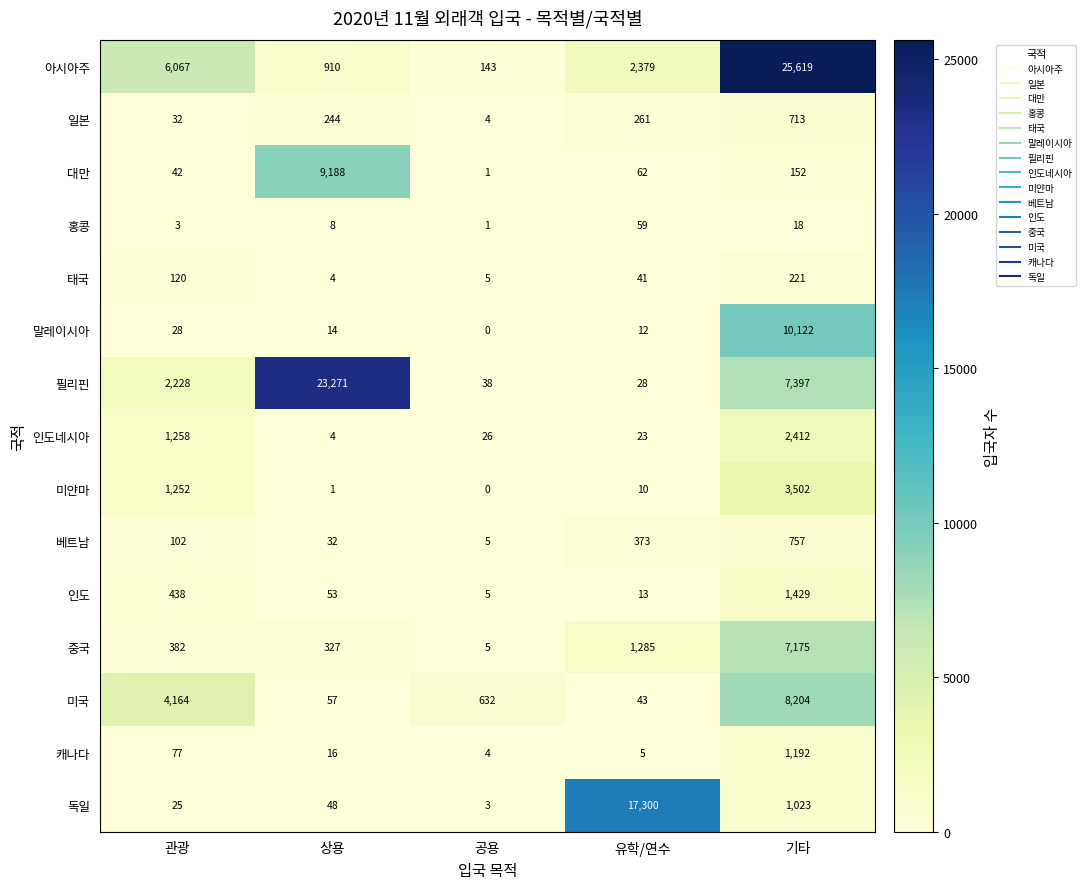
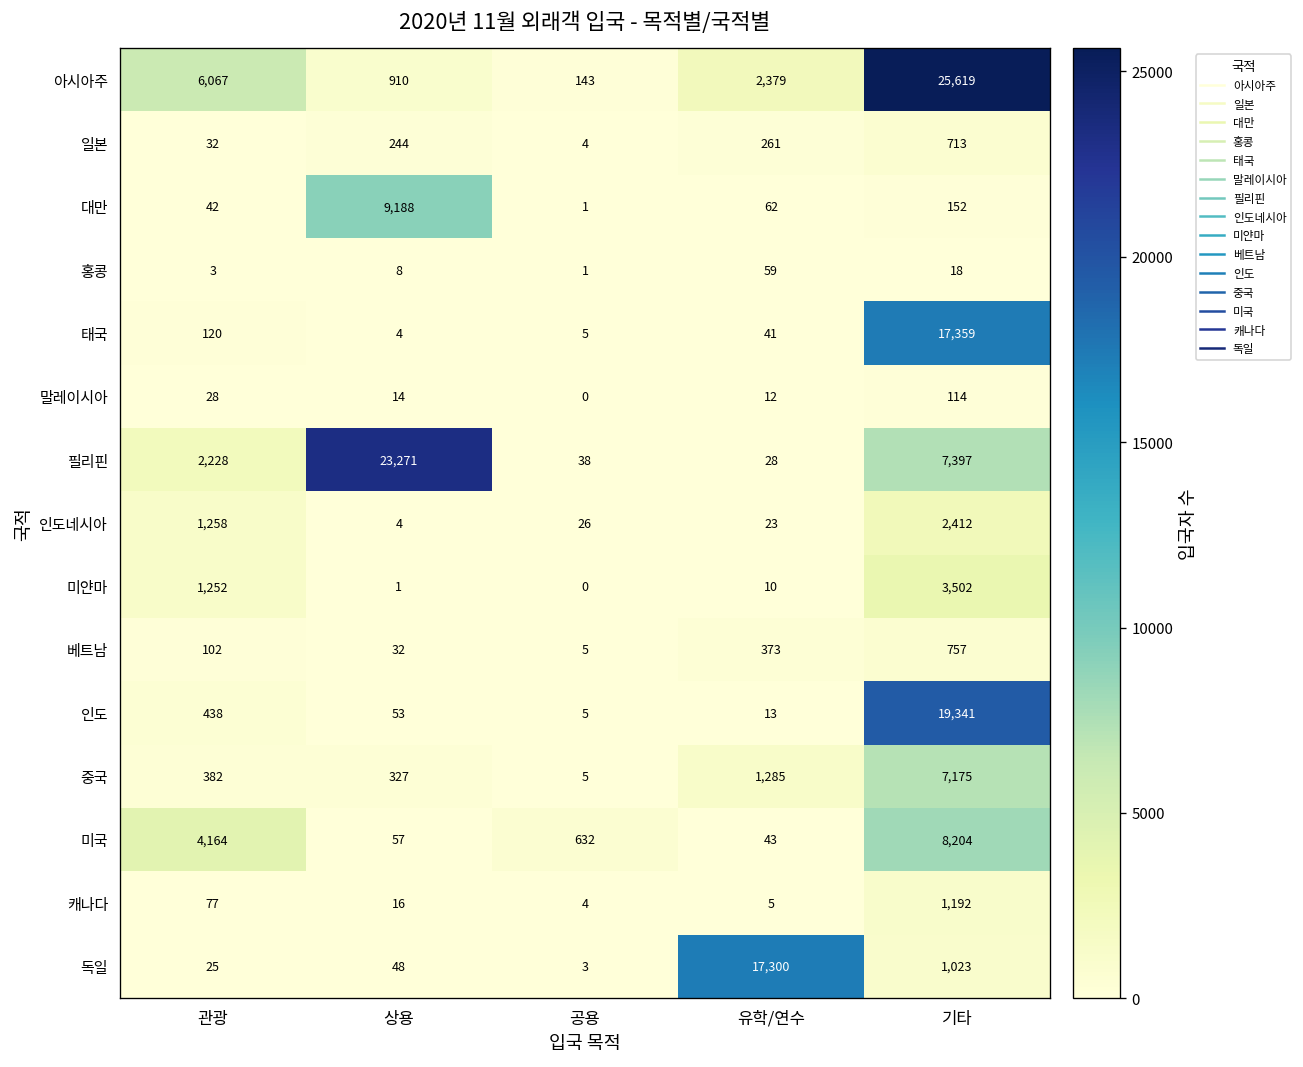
  {
    "아시아주": {
      "관광": "6,067",
      "상용": "910",
      "공용": "143",
      "유학/연수": "2,379",
      "기타": "25,619"
    },
    "일본": {
      "관광": "32",
      "상용": "244",
      "공용": "4",
      "유학/연수": "261",
      "기타": "713"
    },
    "대만": {
      "관광": "42",
      "상용": "9,188",
      "공용": "1",
      "유학/연수": "62",
      "기타": "152"
    },
    "홍콩": {
      "관광": "3",
      "상용": "8",
      "공용": "1",
      "유학/연수": "59",
      "기타": "18"
    },
    "태국": {
      "관광": "120",
      "상용": "4",
      "공용": "5",
      "유학/연수": "41",
-     "기타": "221"
+     "기타": "17,359"
    },
    "말레이시아": {
      "관광": "28",
      "상용": "14",
      "공용": "0",
      "유학/연수": "12",
-     "기타": "10,122"
+     "기타": "114"
    },
    "필리핀": {
      "관광": "2,228",
      "상용": "23,271",
      "공용": "38",
      "유학/연수": "28",
      "기타": "7,397"
    },
    "인도네시아": {
      "관광": "1,258",
      "상용": "4",
      "공용": "26",
      "유학/연수": "23",
      "기타": "2,412"
    },
    "미얀마": {
      "관광": "1,252",
      "상용": "1",
      "공용": "0",
      "유학/연수": "10",
      "기타": "3,502"
    },
    "베트남": {
      "관광": "102",
      "상용": "32",
      "공용": "5",
      "유학/연수": "373",
      "기타": "757"
    },
    "인도": {
      "관광": "438",
      "상용": "53",
      "공용": "5",
      "유학/연수": "13",
-     "기타": "1,429"
+     "기타": "19,341"
    },
    "중국": {
      "관광": "382",
      "상용": "327",
      "공용": "5",
      "유학/연수": "1,285",
      "기타": "7,175"
    },
    "미국": {
      "관광": "4,164",
      "상용": "57",
      "공용": "632",
      "유학/연수": "43",
      "기타": "8,204"
    },
    "캐나다": {
      "관광": "77",
      "상용": "16",
      "공용": "4",
      "유학/연수": "5",
      "기타": "1,192"
    },
    "독일": {
      "관광": "25",
      "상용": "48",
      "공용": "3",
      "유학/연수": "17,300",
      "기타": "1,023"
    }
  }
